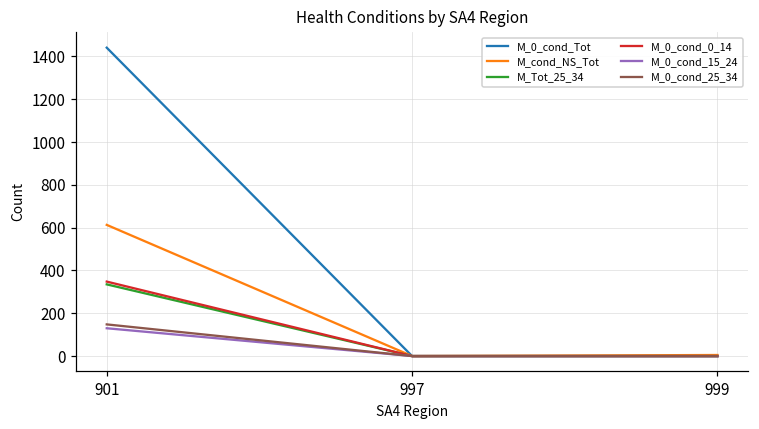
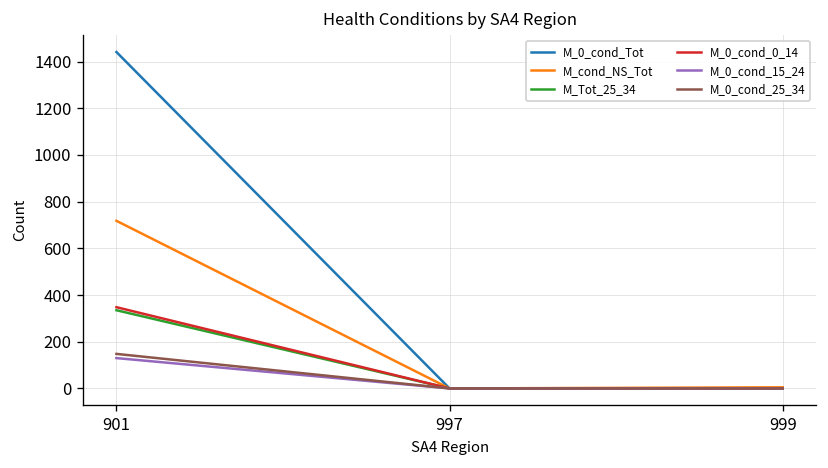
  {
    "M_0_cond_Tot": {
      "901": 1440
    },
    "M_cond_NS_Tot": {
-     "901": 610
+     "901": 720
    },
    "M_0_cond_15_24": {
      "901": 130
    },
    "M_0_cond_25_34": {
      "901": 150
    }
  }
